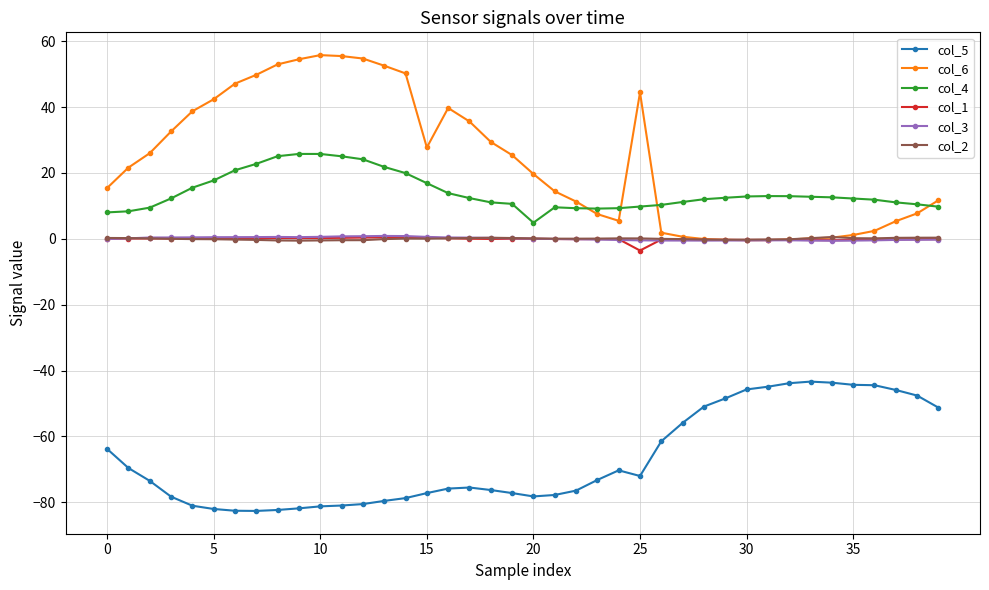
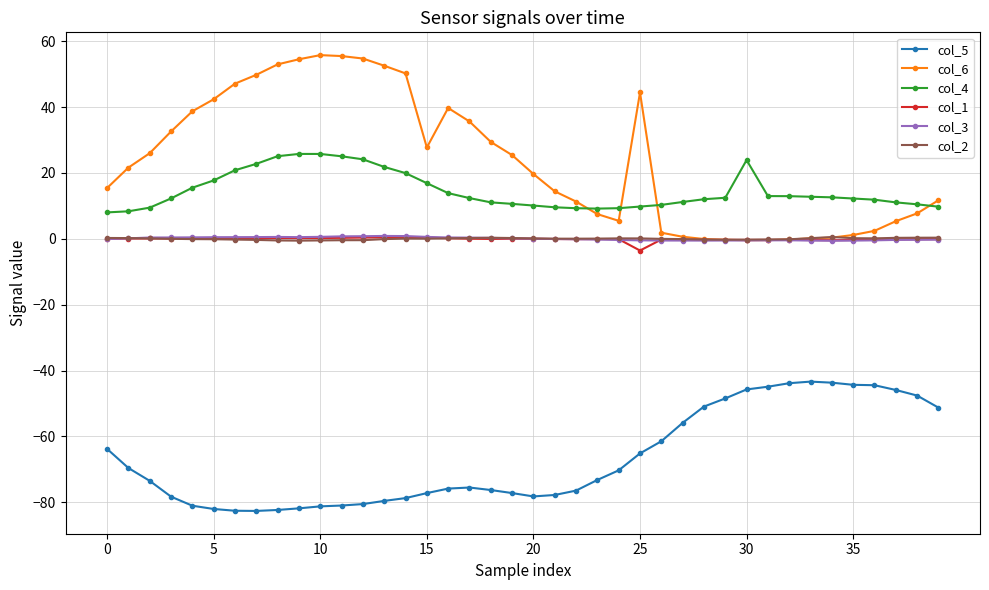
  {
    "col_5": {
      "0": -64,
      "5": -82,
      "10": -81,
      "15": -77,
      "20": -78,
-     "25": -72,
+     "25": -65,
      "30": -46,
      "35": -44
    },
    "col_6": {
      "0": 15,
      "5": 42,
      "10": 56,
      "15": 28,
      "20": 20,
      "25": 44,
      "35": 1
    },
    "col_4": {
      "0": 8,
      "5": 18,
      "10": 26,
      "15": 17,
-     "20": 5,
+     "20": 10,
      "25": 10,
-     "30": 13,
+     "30": 24,
      "35": 12
    },
    "col_1": {
      "25": -4
    }
  }
